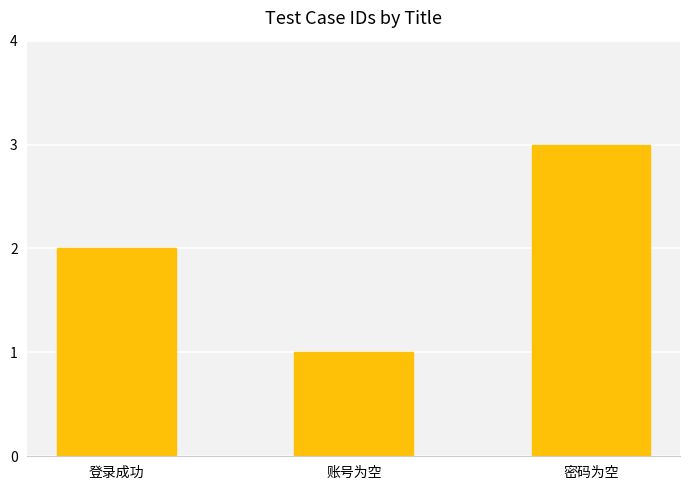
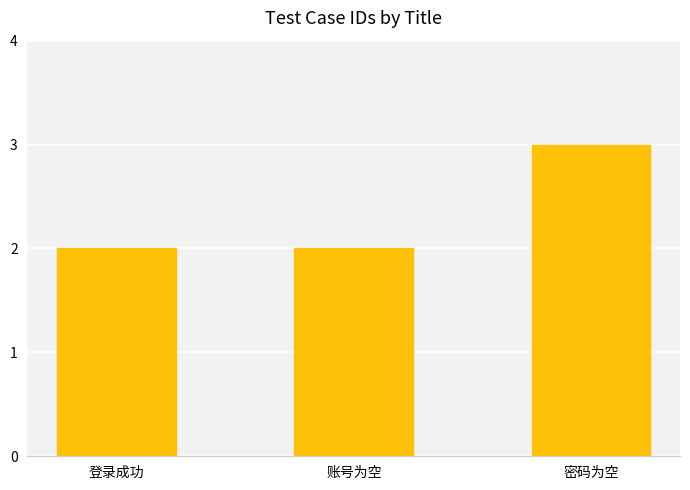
  {
    "登录成功": 2,
-   "账号为空": 1,
+   "账号为空": 2,
    "密码为空": 3
  }
